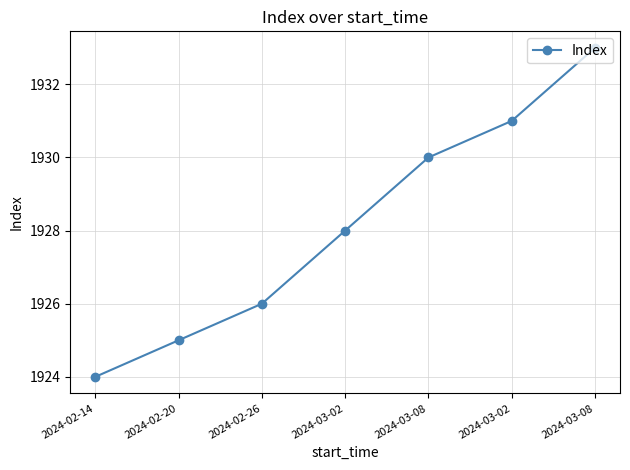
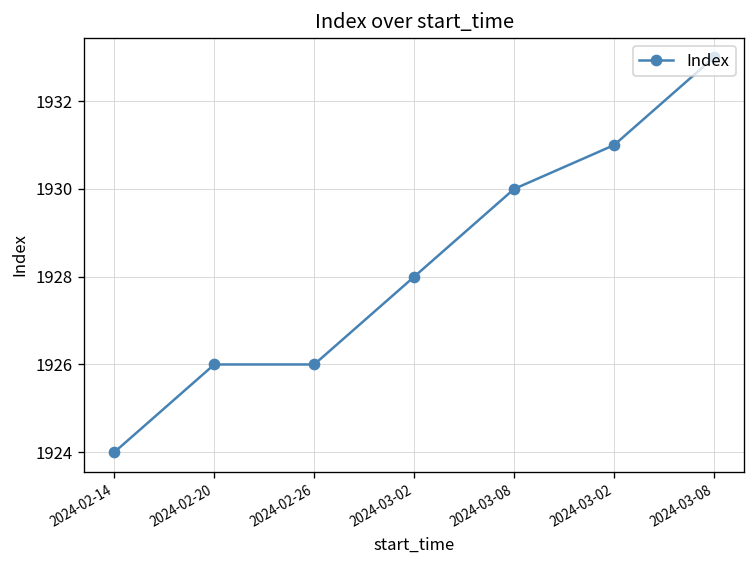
  {
    "2024-02-14": 1924,
-   "2024-02-20": 1925,
+   "2024-02-20": 1926,
    "2024-02-26": 1926
  }
